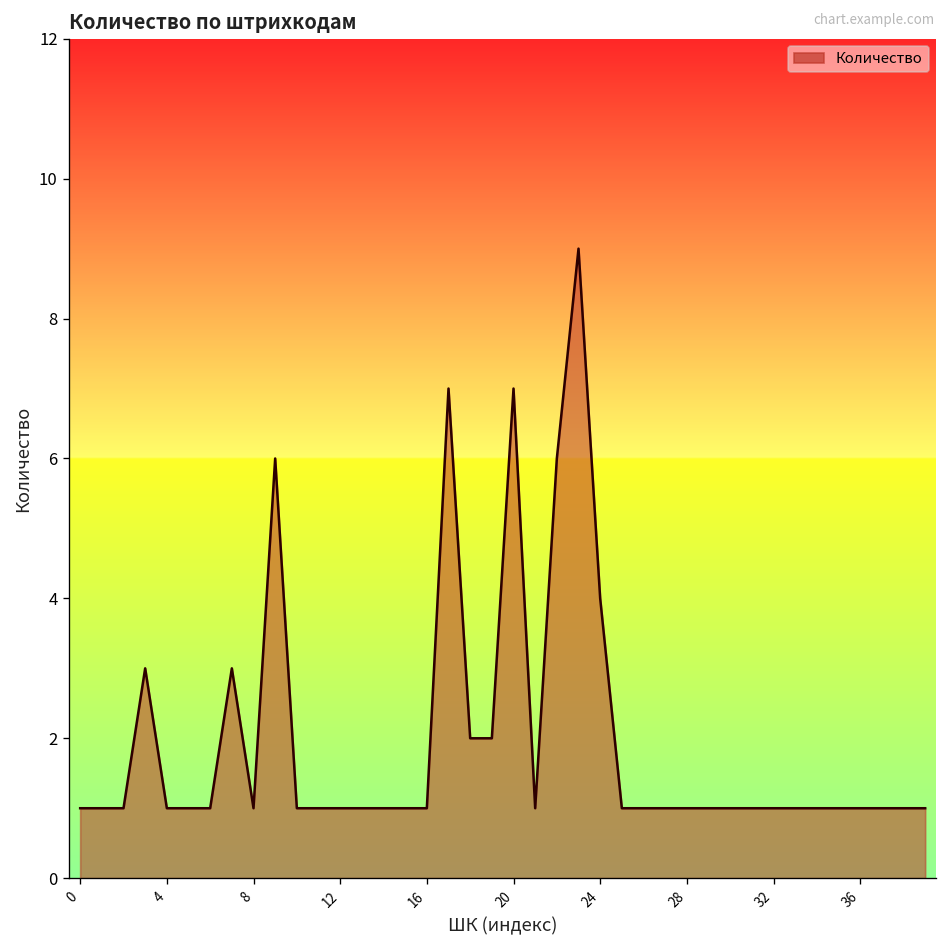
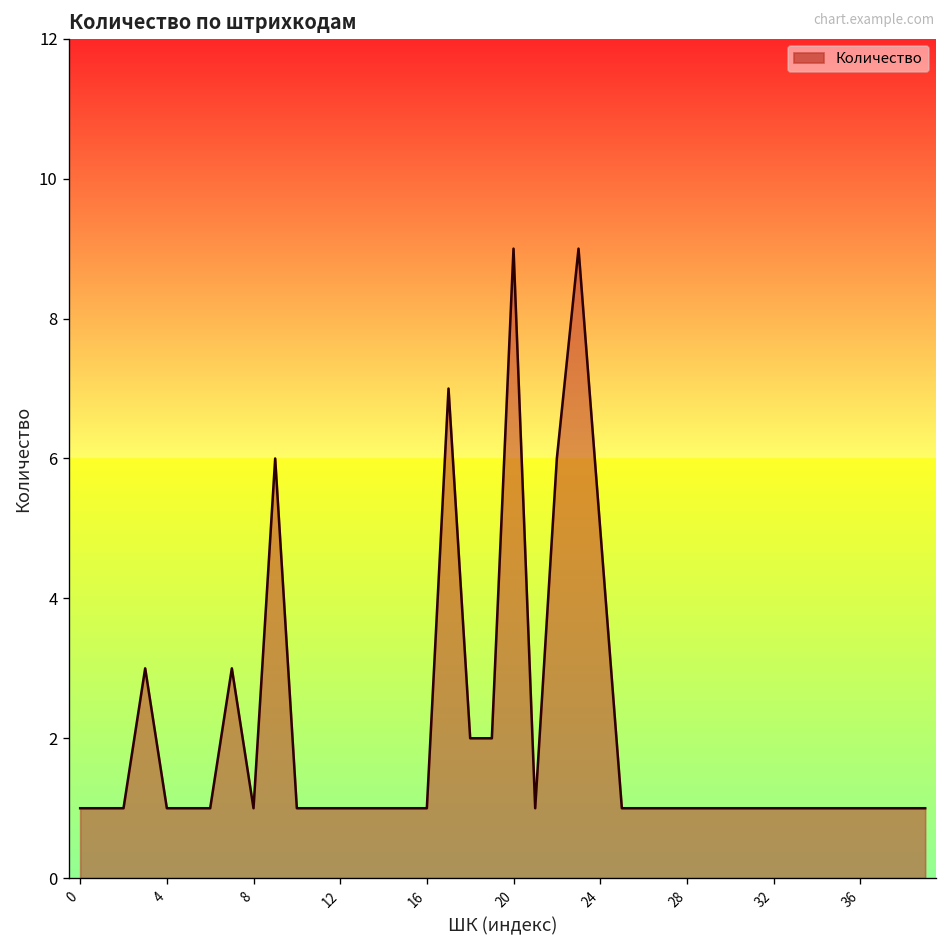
  {
    "0": 1,
    "4": 1,
    "8": 1,
    "12": 1,
    "16": 1,
-   "20": 7,
-   "24": 4,
+   "20": 9,
+   "24": 5,
    "28": 1,
    "32": 1,
    "36": 1
  }
